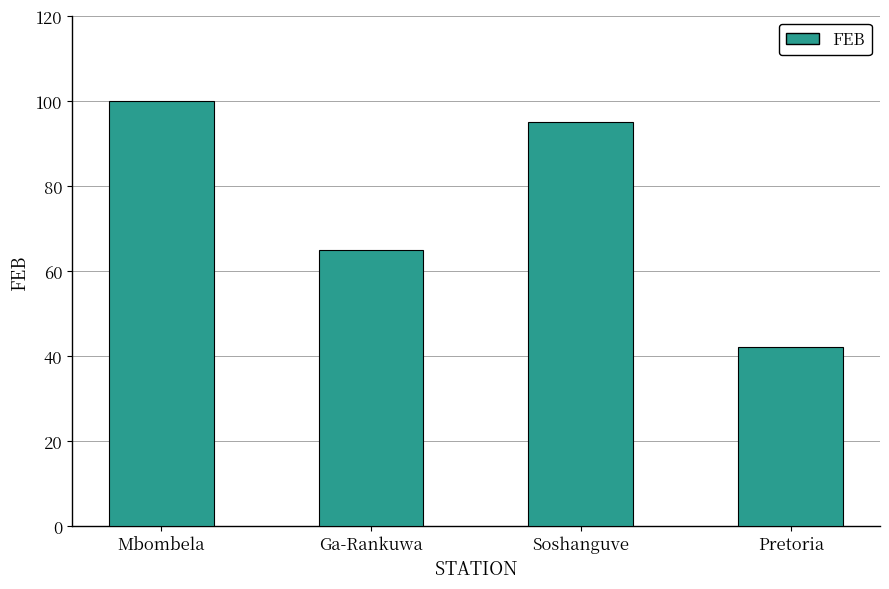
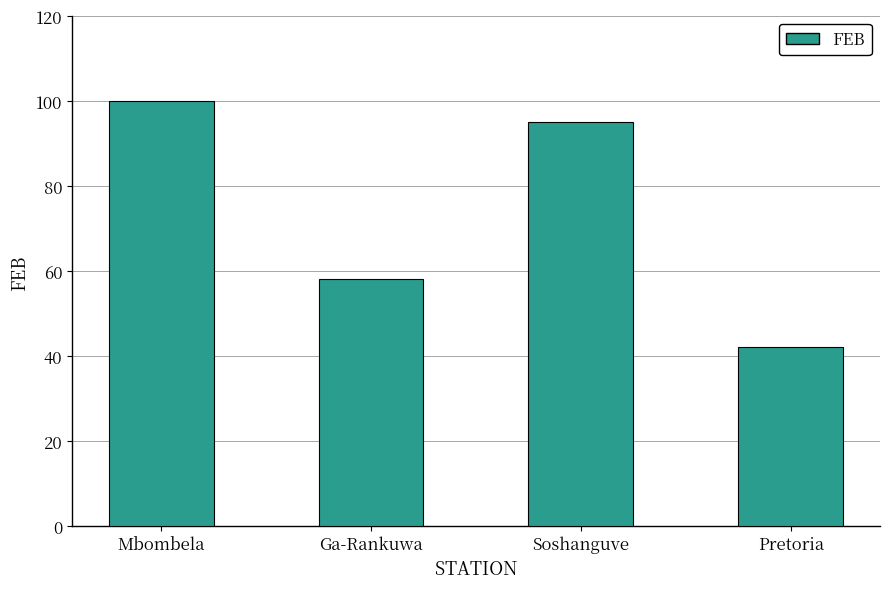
  {
    "Mbombela": 100,
-   "Ga-Rankuwa": 65,
+   "Ga-Rankuwa": 58,
    "Soshanguve": 95,
    "Pretoria": 42
  }
